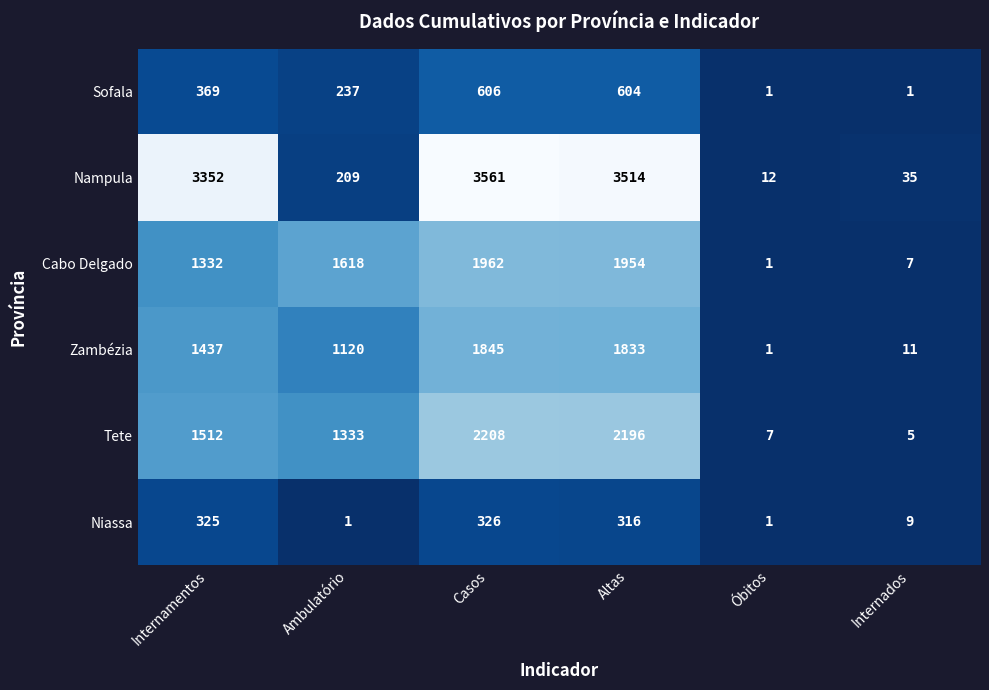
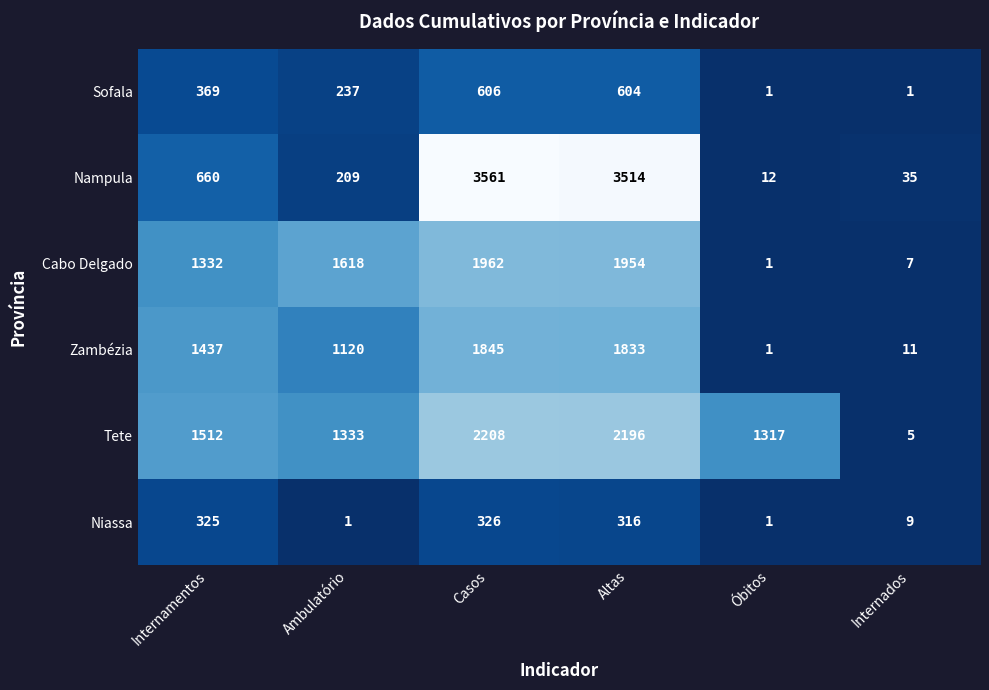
  {
    "Sofala": {
      "Internamentos": 369,
      "Ambulatório": 237,
      "Casos": 606,
      "Altas": 604,
      "Óbitos": 1,
      "Internados": 1
    },
    "Nampula": {
-     "Internamentos": 3352,
+     "Internamentos": 660,
      "Ambulatório": 209,
      "Casos": 3561,
      "Altas": 3514,
      "Óbitos": 12,
      "Internados": 35
    },
    "Cabo Delgado": {
      "Internamentos": 1332,
      "Ambulatório": 1618,
      "Casos": 1962,
      "Altas": 1954,
      "Óbitos": 1,
      "Internados": 7
    },
    "Zambézia": {
      "Internamentos": 1437,
      "Ambulatório": 1120,
      "Casos": 1845,
      "Altas": 1833,
      "Óbitos": 1,
      "Internados": 11
    },
    "Tete": {
      "Internamentos": 1512,
      "Ambulatório": 1333,
      "Casos": 2208,
      "Altas": 2196,
-     "Óbitos": 7,
+     "Óbitos": 1317,
      "Internados": 5
    },
    "Niassa": {
      "Internamentos": 325,
      "Ambulatório": 1,
      "Casos": 326,
      "Altas": 316,
      "Óbitos": 1,
      "Internados": 9
    }
  }
